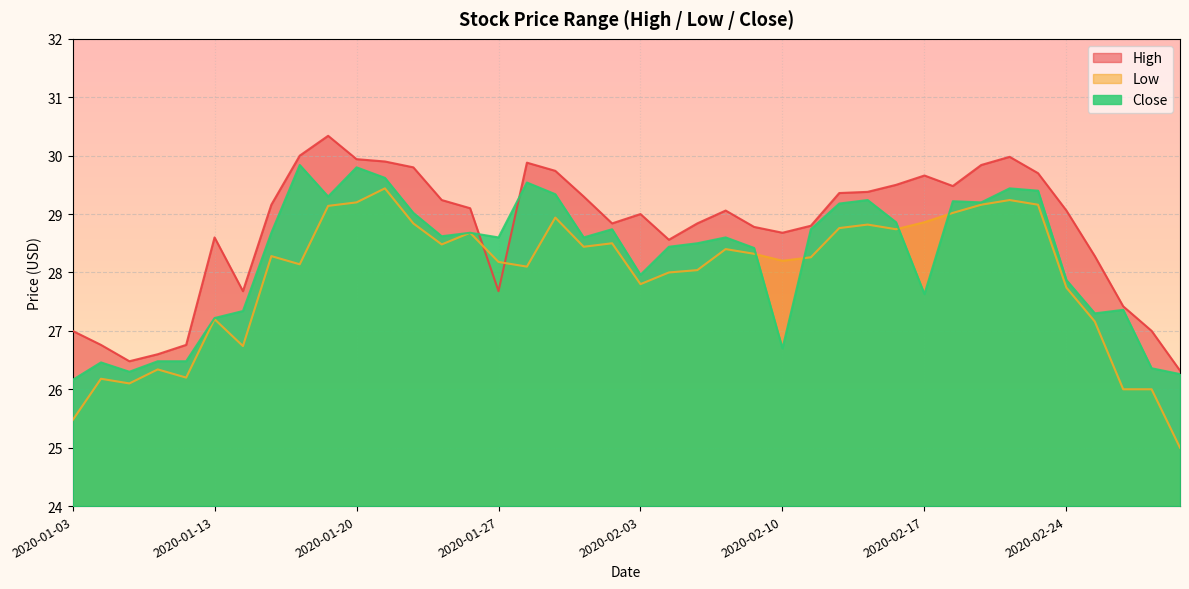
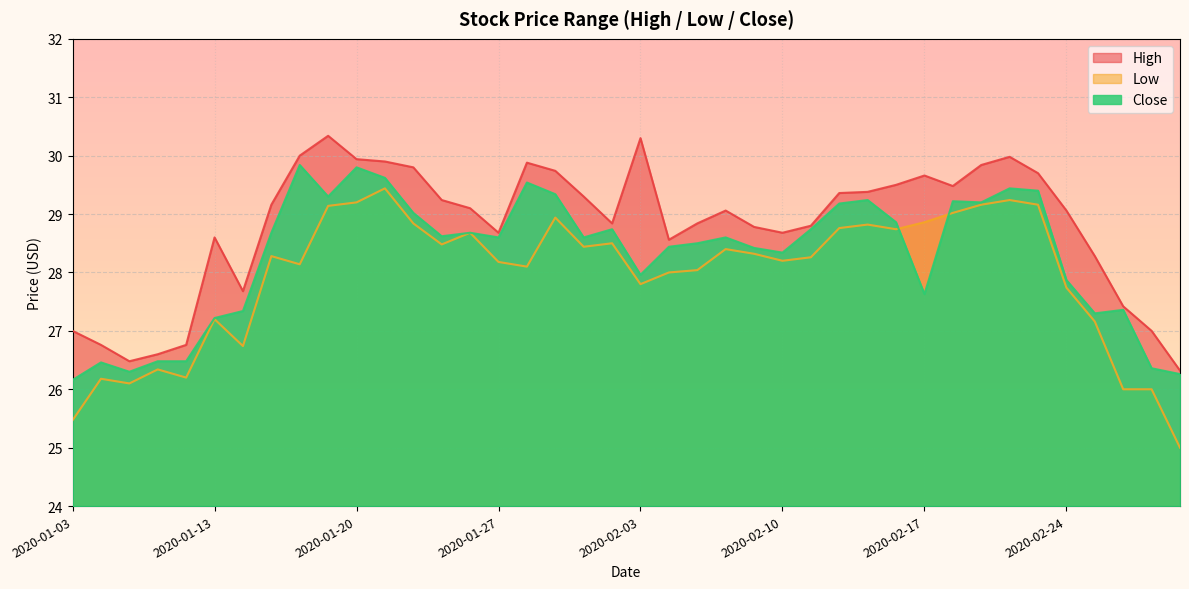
  {
    "High": {
      "2020-01-03": 27.0,
      "2020-01-13": 28.6,
      "2020-01-20": 29.9,
-     "2020-01-27": 27.7,
-     "2020-02-03": 29.0,
+     "2020-01-27": 28.7,
+     "2020-02-03": 30.3,
      "2020-02-10": 28.7,
      "2020-02-17": 29.7,
      "2020-02-24": 29.1
    },
    "Low": {
      "2020-01-03": 25.5,
      "2020-01-20": 29.2,
      "2020-01-27": 28.2,
      "2020-02-03": 27.8,
      "2020-02-10": 28.2,
      "2020-02-17": 28.9,
      "2020-02-24": 27.7
    },
    "Close": {
      "2020-01-03": 26.2,
      "2020-01-20": 29.8,
      "2020-01-27": 28.6,
      "2020-02-03": 28.0,
-     "2020-02-10": 26.7,
+     "2020-02-10": 28.3,
      "2020-02-17": 27.6,
      "2020-02-24": 27.9
    }
  }
